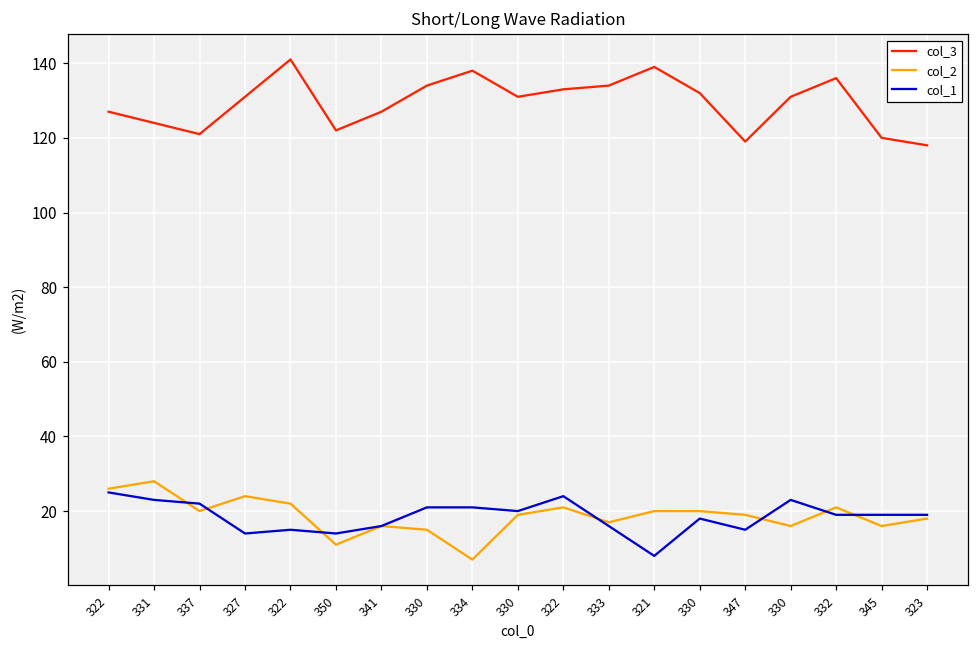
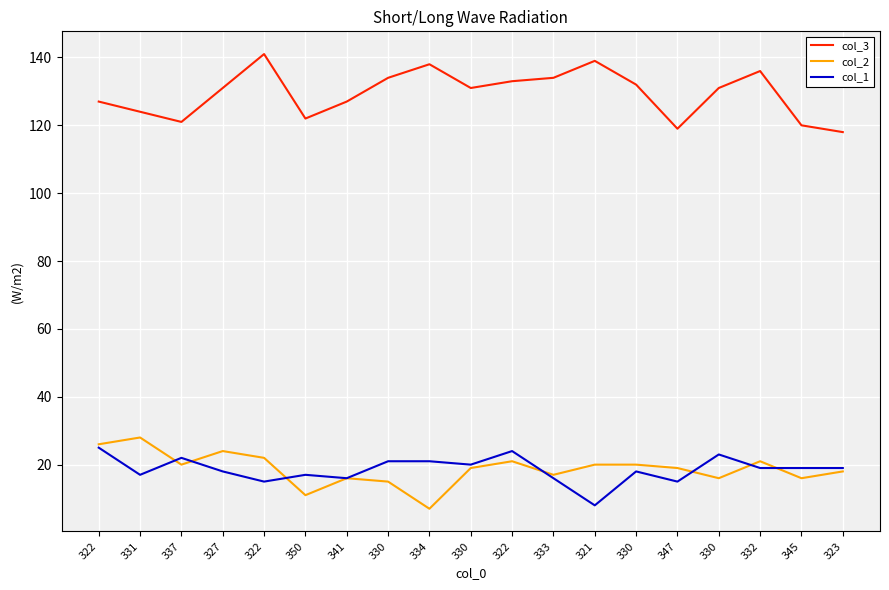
  {
    "col_3": {
      "331": 124,
      "337": 121,
      "327": 131,
      "350": 122,
      "341": 127,
      "334": 138,
      "333": 134,
      "321": 139,
      "347": 119,
      "332": 136,
      "345": 120,
      "323": 118
    },
    "col_2": {
      "331": 28,
      "337": 20,
      "327": 24,
      "350": 11,
      "334": 7,
      "333": 17,
      "321": 20,
      "347": 19,
      "332": 21,
      "345": 16,
      "323": 18
    },
    "col_1": {
-     "331": 23,
+     "331": 17,
      "337": 22,
-     "327": 14,
-     "350": 14,
+     "327": 18,
+     "350": 17,
      "334": 21,
      "333": 16,
      "321": 8,
      "347": 15,
      "332": 19,
      "345": 19,
      "323": 19
    }
  }
